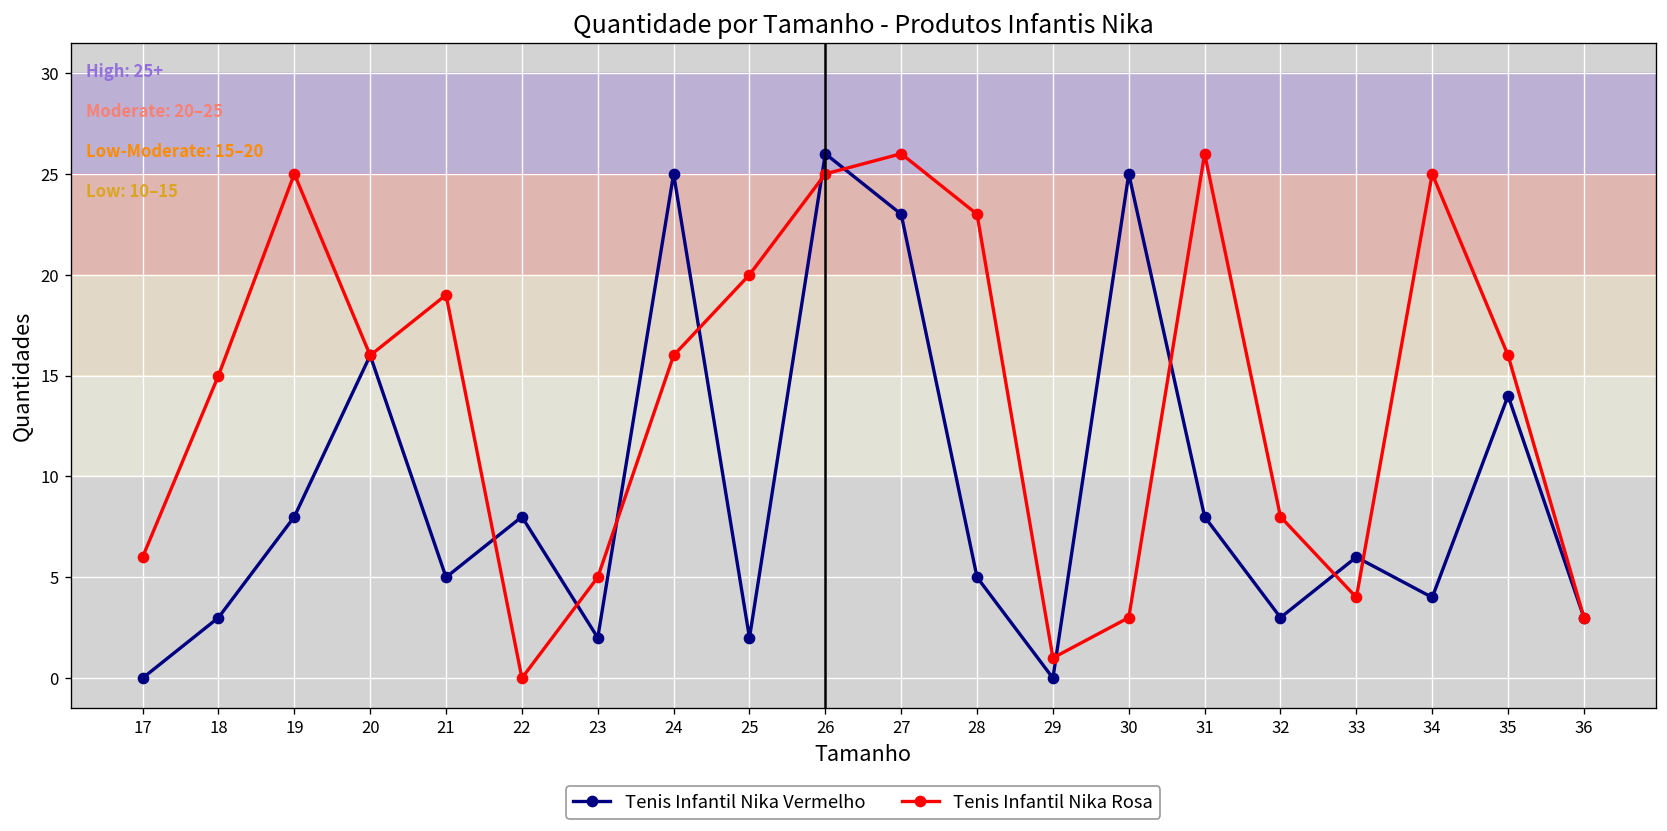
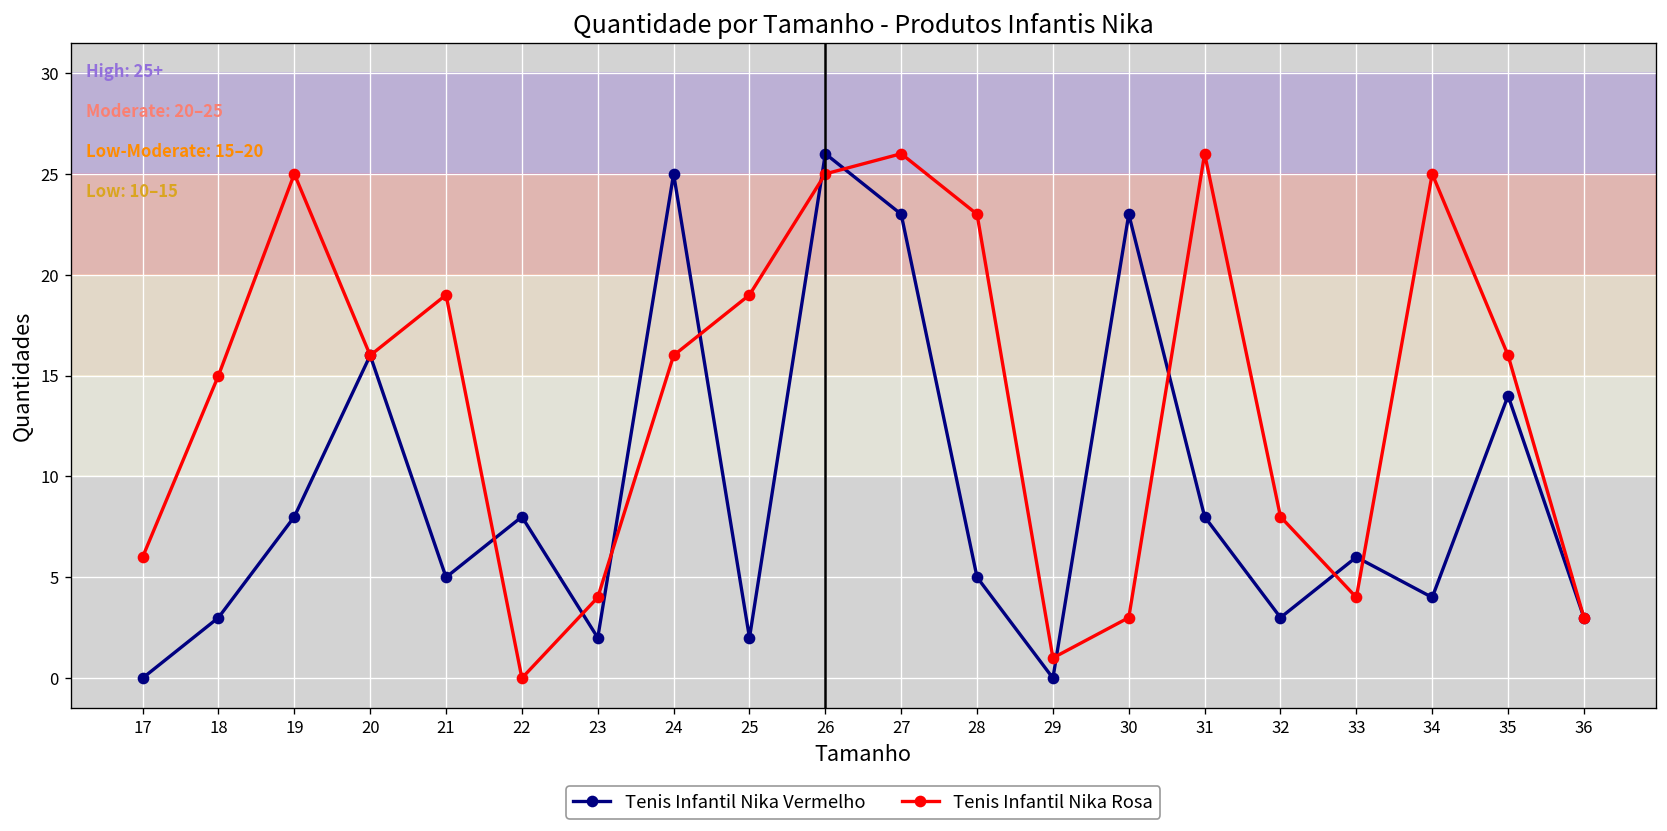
  {
    "Tenis Infantil Nika Vermelho": {
      "17": 0,
      "18": 3,
      "19": 8,
      "21": 5,
      "22": 8,
      "23": 2,
      "24": 25,
      "25": 2,
      "26": 26,
      "27": 23,
      "28": 5,
      "29": 0,
-     "30": 25,
+     "30": 23,
      "31": 8,
      "32": 3,
      "33": 6,
      "34": 4,
      "35": 14
    },
    "Tenis Infantil Nika Rosa": {
      "17": 6,
      "18": 15,
      "19": 25,
      "21": 19,
      "22": 0,
-     "23": 5,
+     "23": 4,
      "24": 16,
-     "25": 20,
+     "25": 19,
      "26": 25,
      "27": 26,
      "28": 23,
      "29": 1,
      "30": 3,
      "31": 26,
      "32": 8,
      "33": 4,
      "34": 25,
      "35": 16
    }
  }
